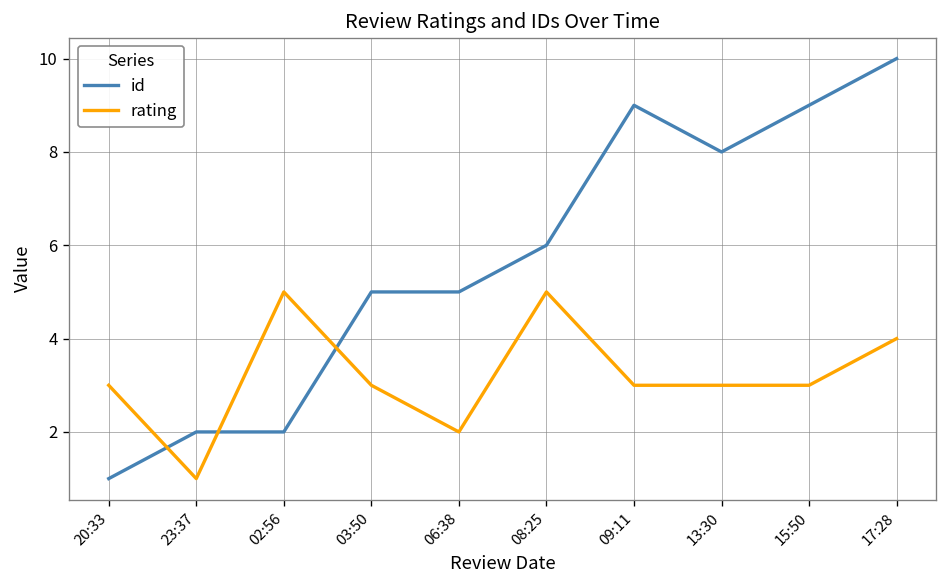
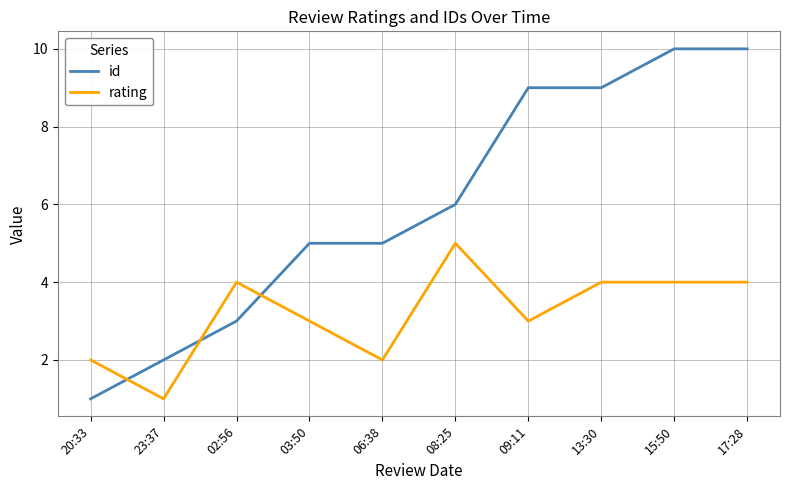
  {
    "id": {
      "20:33": 1,
      "23:37": 2,
-     "02:56": 2,
+     "02:56": 3,
      "03:50": 5,
      "06:38": 5,
      "08:25": 6,
      "09:11": 9,
-     "13:30": 8,
-     "15:50": 9,
+     "13:30": 9,
+     "15:50": 10,
      "17:28": 10
    },
    "rating": {
-     "20:33": 3,
+     "20:33": 2,
      "23:37": 1,
-     "02:56": 5,
+     "02:56": 4,
      "03:50": 3,
      "06:38": 2,
      "08:25": 5,
      "09:11": 3,
-     "13:30": 3,
-     "15:50": 3,
+     "13:30": 4,
+     "15:50": 4,
      "17:28": 4
    }
  }
